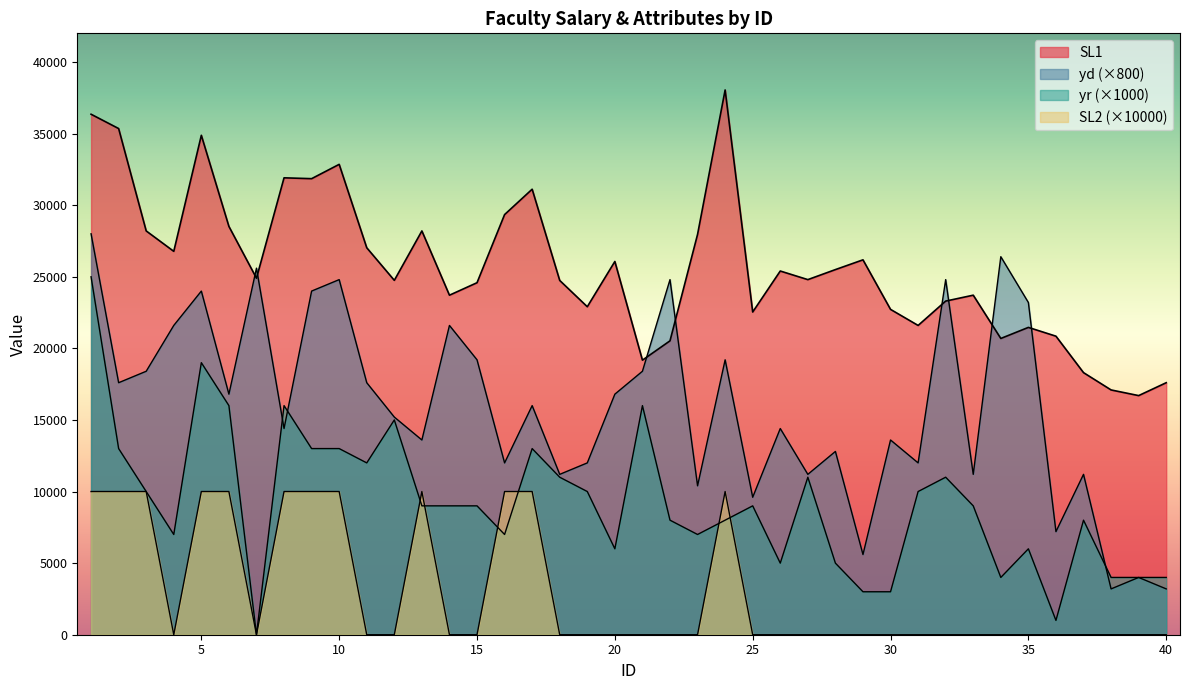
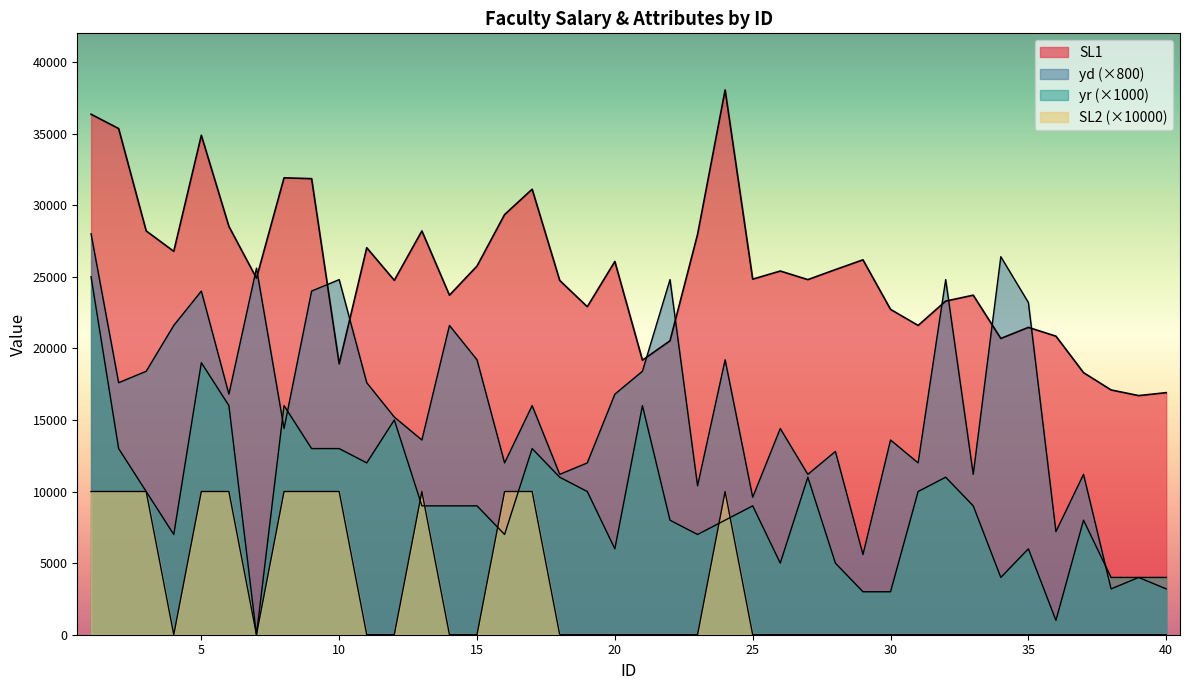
  {
    "SL1": {
      "5": 34900,
-     "10": 32900,
-     "15": 24600,
+     "10": 18900,
+     "15": 25700,
      "20": 26100,
-     "25": 22500,
+     "25": 24800,
      "30": 22700,
      "35": 21500,
-     "40": 17600
+     "40": 16900
    },
    "SL2 (×10000)": {
      "5": 10000,
      "10": 10000,
      "15": 0,
      "20": 0,
      "25": 0,
      "30": 0,
      "35": 0,
      "40": 0
    }
  }
